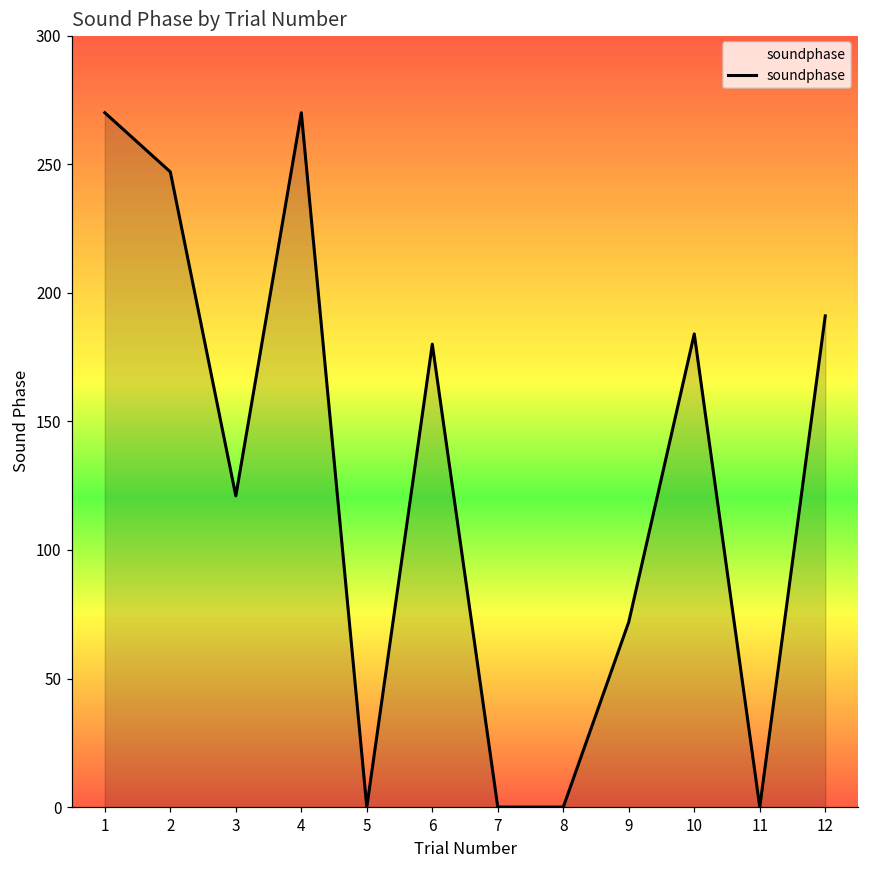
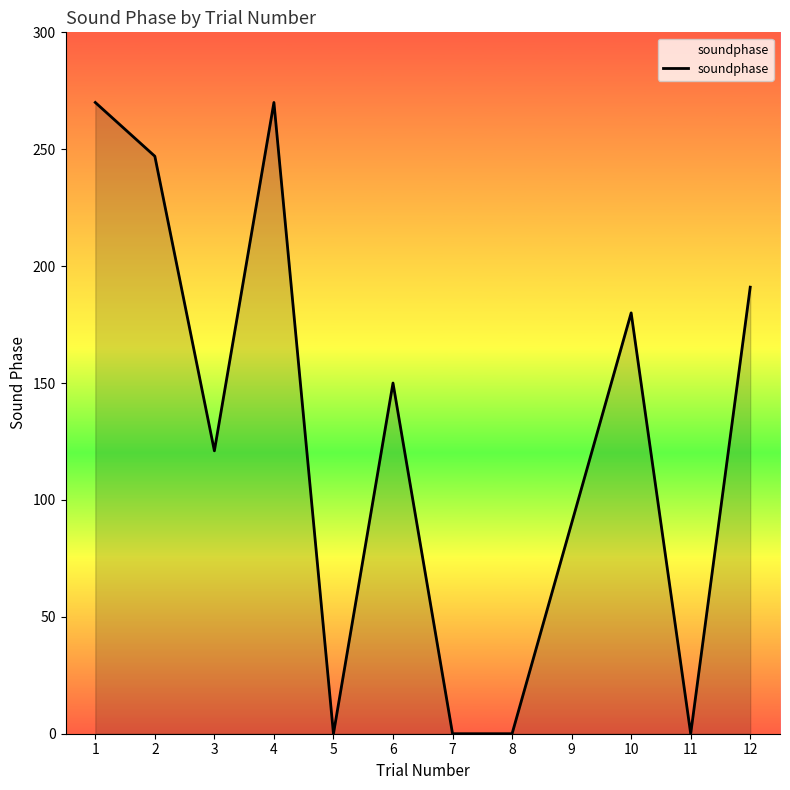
  {
    "1": 270,
    "2": 247,
    "3": 121,
    "4": 270,
    "5": 0,
-   "6": 180,
+   "6": 150,
    "7": 0,
    "8": 0,
-   "9": 72,
-   "10": 184,
+   "9": 90,
+   "10": 180,
    "11": 0,
    "12": 191
  }
